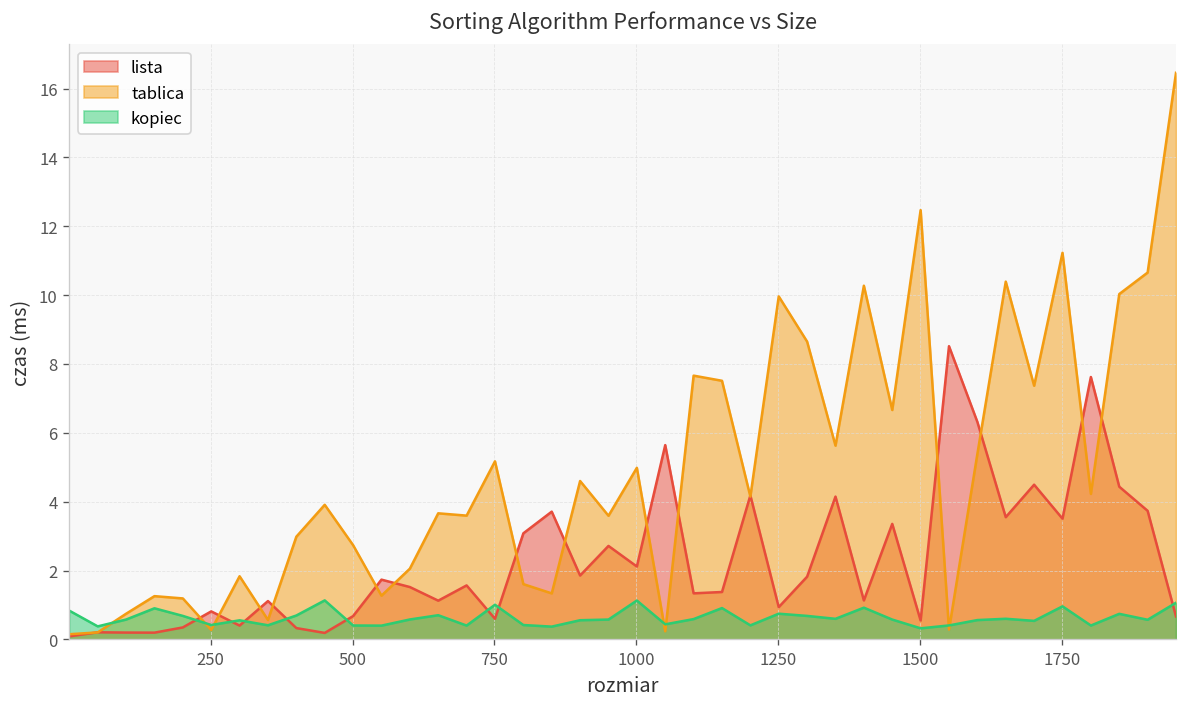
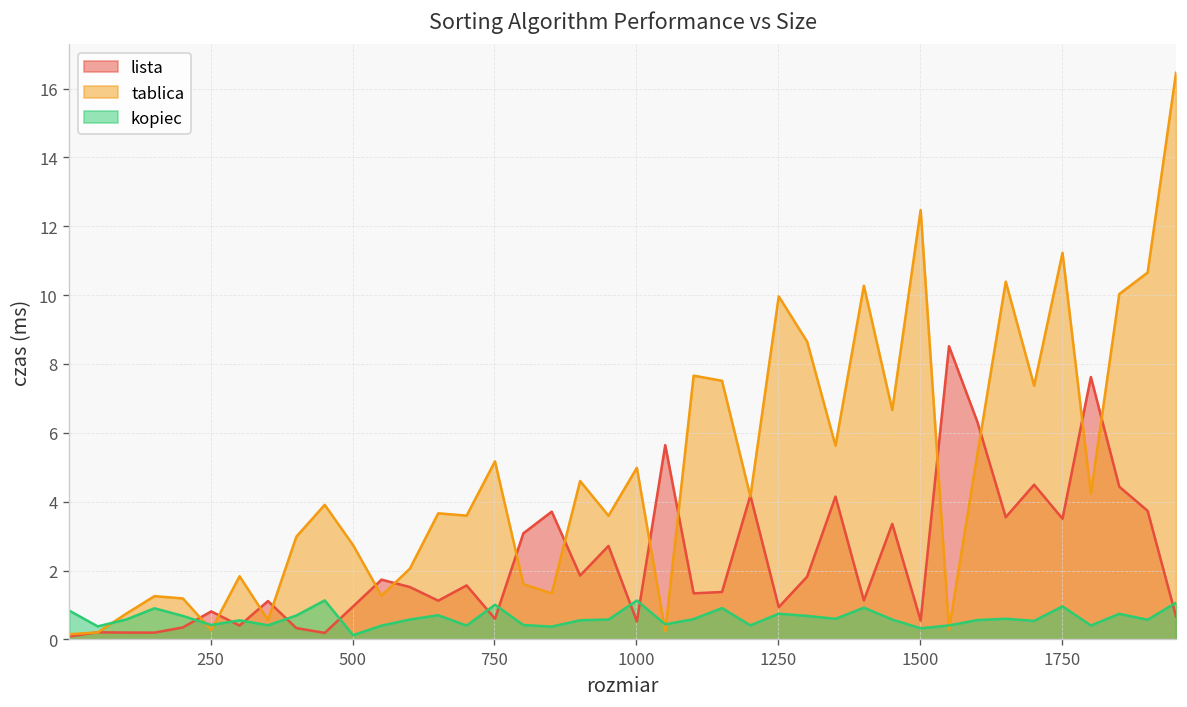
  {
    "lista": {
      "250": 0.8,
-     "500": 0.7,
+     "500": 1.0,
      "750": 0.6,
-     "1000": 2.1,
+     "1000": 0.5,
      "1250": 0.9,
      "1500": 0.5,
      "1750": 3.5
    },
    "tablica": {
      "250": 0.3,
      "500": 2.7,
      "750": 5.2,
      "1000": 5.0,
      "1250": 10.0,
      "1500": 12.5,
      "1750": 11.2
    },
    "kopiec": {
      "250": 0.4,
-     "500": 0.4,
+     "500": 0.1,
      "750": 1.0,
      "1000": 1.1,
      "1250": 0.7,
      "1500": 0.3,
      "1750": 1.0
    }
  }
